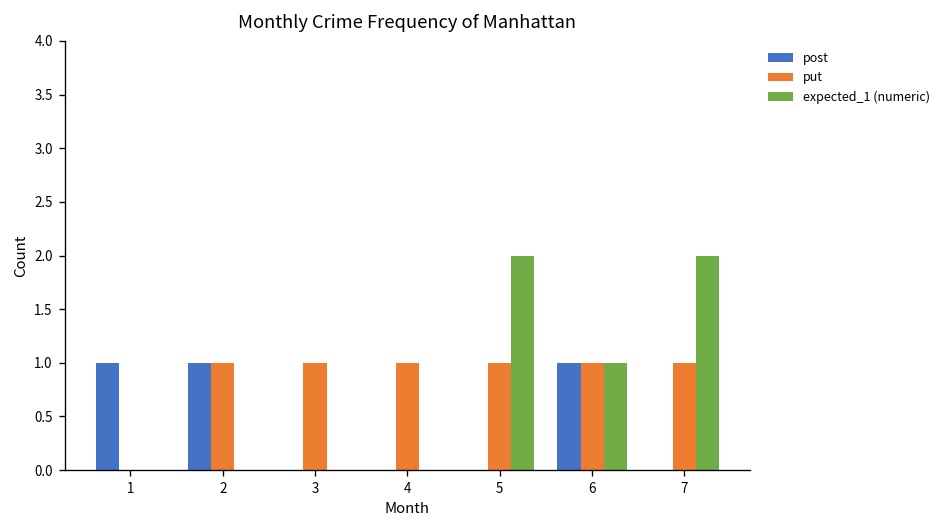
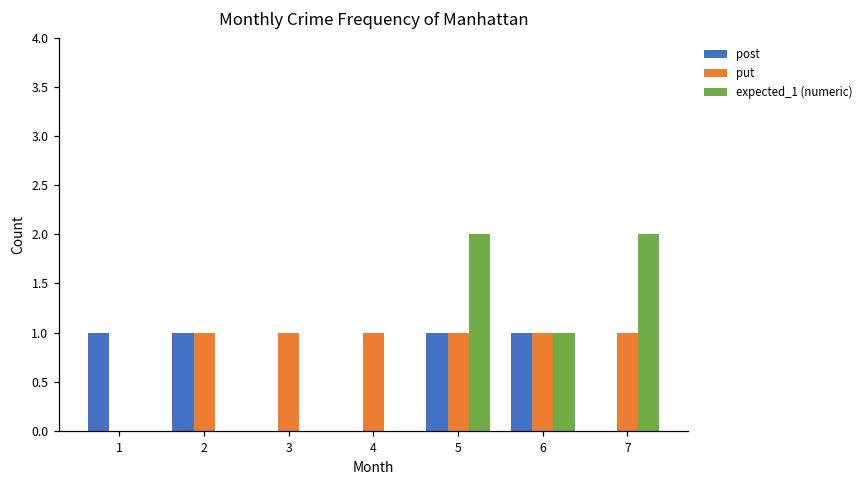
  {
    "post": {
      "1": 1,
      "2": 1,
      "3": 0,
      "4": 0,
-     "5": 0,
+     "5": 1,
      "6": 1,
      "7": 0
    },
    "put": {
      "1": 0,
      "2": 1,
      "3": 1,
      "4": 1,
      "5": 1,
      "6": 1,
      "7": 1
    },
    "expected_1 (numeric)": {
      "1": 0,
      "2": 0,
      "3": 0,
      "4": 0,
      "5": 2,
      "6": 1,
      "7": 2
    }
  }
